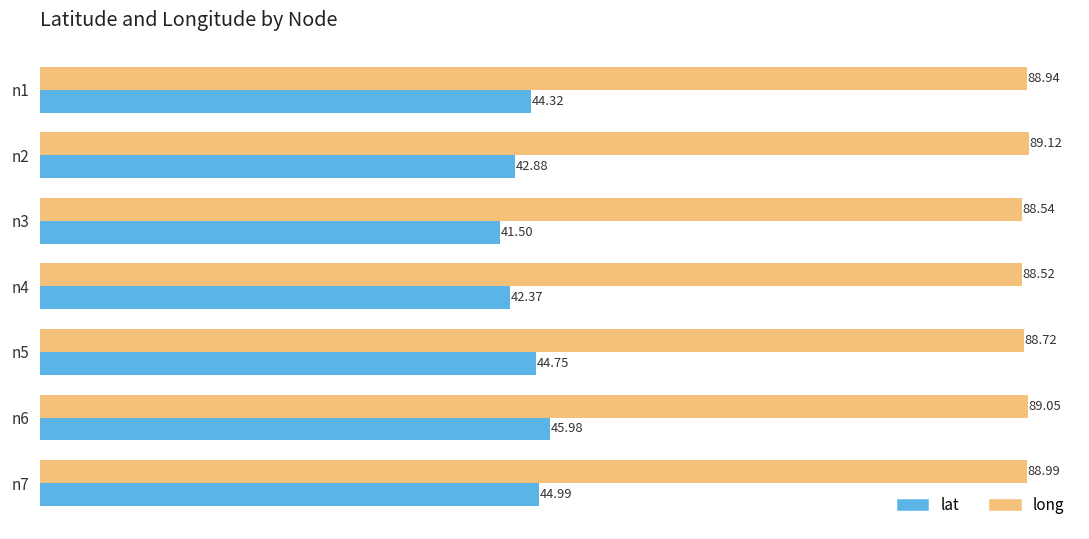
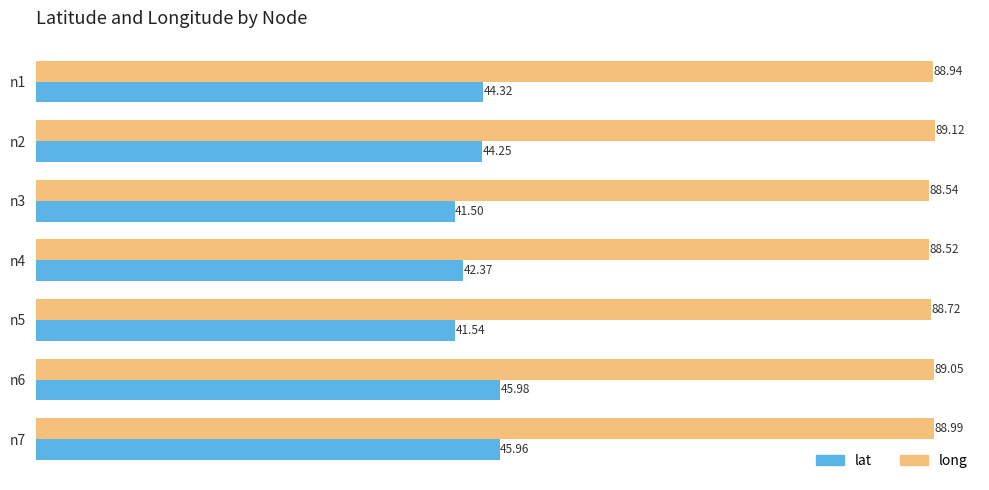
  {
    "lat": {
      "n1": 44.32,
-     "n2": 42.88,
+     "n2": 44.25,
      "n3": 41.50,
      "n4": 42.37,
-     "n5": 44.75,
+     "n5": 41.54,
      "n6": 45.98,
-     "n7": 44.99
+     "n7": 45.96
    },
    "long": {
      "n1": 88.94,
      "n2": 89.12,
      "n3": 88.54,
      "n4": 88.52,
      "n5": 88.72,
      "n6": 89.05,
      "n7": 88.99
    }
  }
